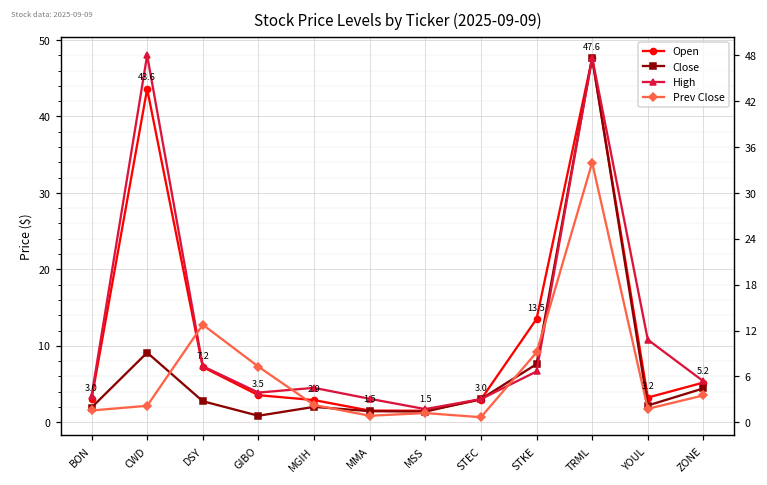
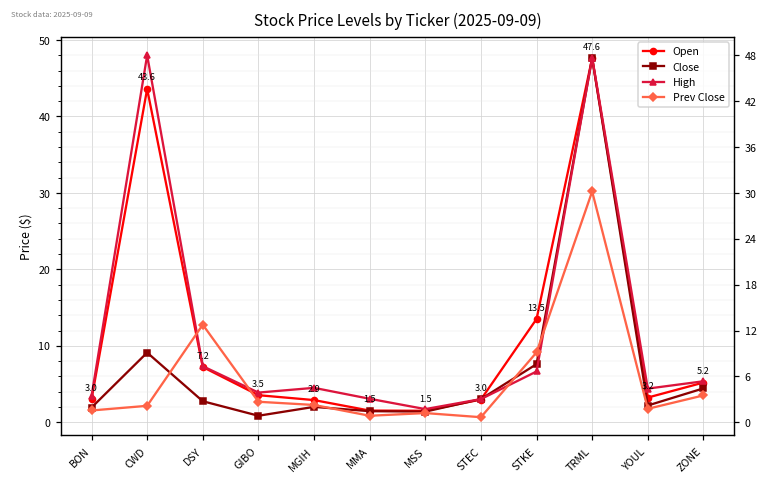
  {
    "Open": {
      "BON": 3.0,
      "CWD": 43.6,
      "STKE": 13.5
    },
    "Close": {
      "BON": 2,
      "CWD": 9,
      "DSY": 3,
      "GIBO": 1,
      "STKE": 8,
      "YOUL": 2,
      "ZONE": 4
    },
    "High": {
      "CWD": 48,
      "STKE": 7,
-     "YOUL": 11
+     "YOUL": 4
    },
    "Prev Close": {
      "BON": 2,
      "CWD": 2,
      "DSY": 13,
-     "GIBO": 7,
+     "GIBO": 3,
      "MMA": 1,
      "STEC": 1,
      "STKE": 9,
-     "TRML": 34,
+     "TRML": 30,
      "YOUL": 2,
      "ZONE": 4
    }
  }
